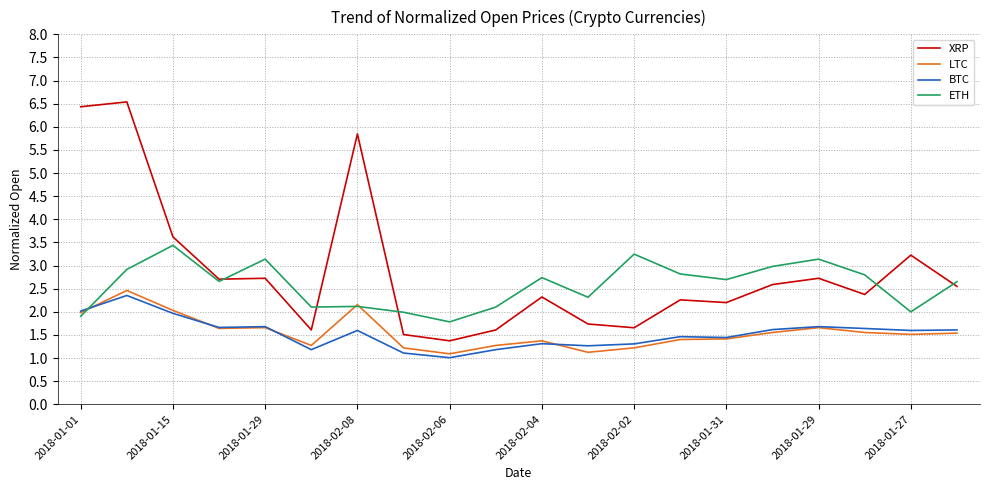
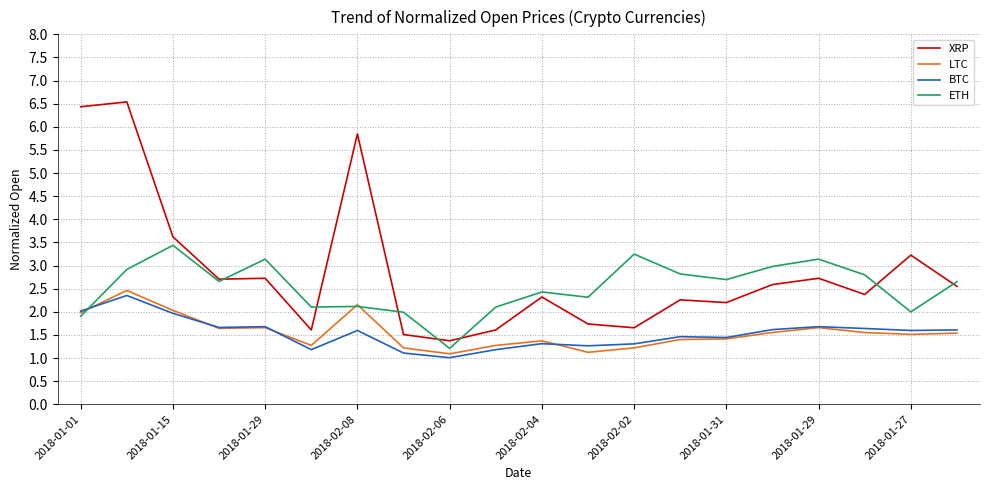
  {
    "XRP": {
      "2018-01-01": 6.4,
      "2018-01-15": 3.6,
      "2018-02-08": 5.8,
      "2018-02-06": 1.4,
      "2018-02-04": 2.3,
      "2018-02-02": 1.7,
      "2018-01-31": 2.2,
      "2018-01-27": 3.2
    },
    "LTC": {
      "2018-01-15": 2.0,
      "2018-02-06": 1.1,
      "2018-02-04": 1.4,
      "2018-02-02": 1.2,
      "2018-01-27": 1.5
    },
    "BTC": {
      "2018-01-15": 2.0,
      "2018-02-08": 1.6,
      "2018-02-06": 1.0,
      "2018-02-04": 1.3,
      "2018-02-02": 1.3,
      "2018-01-27": 1.6
    },
    "ETH": {
      "2018-01-01": 1.9,
      "2018-01-15": 3.4,
-     "2018-02-06": 1.8,
-     "2018-02-04": 2.7,
+     "2018-02-06": 1.2,
+     "2018-02-04": 2.4,
      "2018-02-02": 3.2,
      "2018-01-31": 2.7,
      "2018-01-27": 2.0
    }
  }
